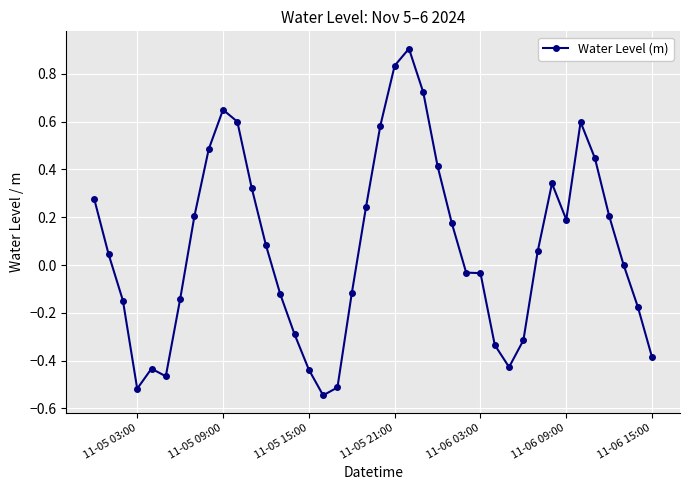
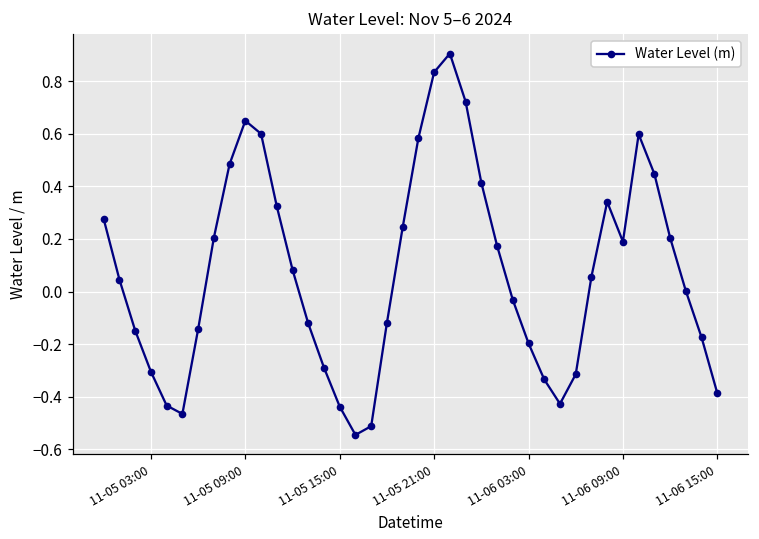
  {
-   "11-05 03:00": -0.52,
+   "11-05 03:00": -0.31,
    "11-05 09:00": 0.65,
    "11-05 15:00": -0.44,
    "11-05 21:00": 0.83,
-   "11-06 03:00": -0.03,
+   "11-06 03:00": -0.20,
    "11-06 09:00": 0.19,
    "11-06 15:00": -0.39
  }
